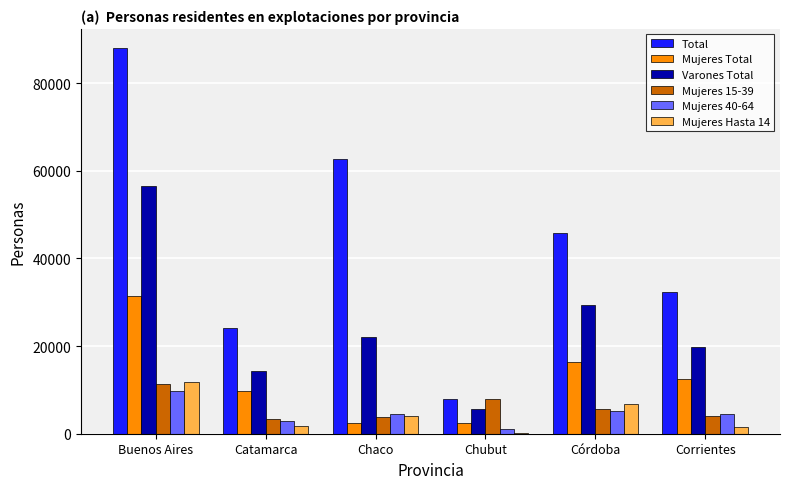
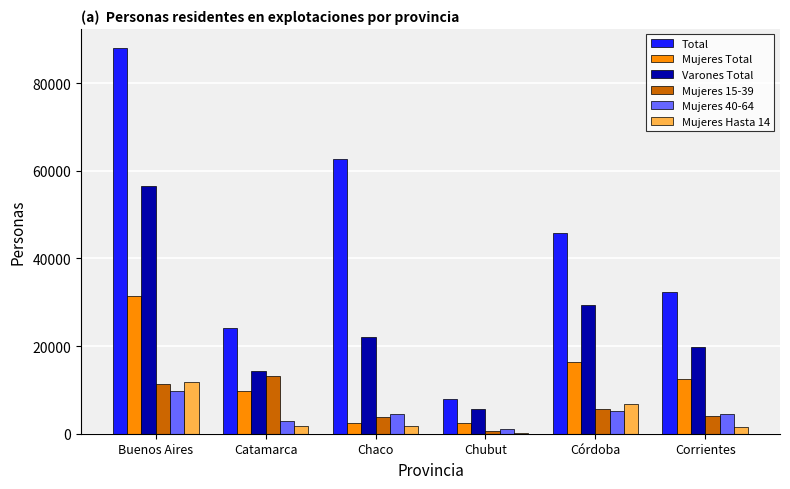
  {
    "Total": {
      "Buenos Aires": 88000,
      "Catamarca": 24000,
      "Chaco": 63000,
      "Chubut": 8000,
      "Córdoba": 46000,
      "Corrientes": 32000
    },
    "Mujeres Total": {
      "Buenos Aires": 31000,
      "Catamarca": 10000,
      "Chaco": 2000,
      "Chubut": 2000,
      "Córdoba": 16000,
      "Corrientes": 12000
    },
    "Varones Total": {
      "Buenos Aires": 57000,
      "Catamarca": 14000,
      "Chaco": 22000,
      "Chubut": 6000,
      "Córdoba": 29000,
      "Corrientes": 20000
    },
    "Mujeres 15-39": {
      "Buenos Aires": 11000,
-     "Catamarca": 3000,
+     "Catamarca": 13000,
      "Chaco": 4000,
-     "Chubut": 8000,
+     "Chubut": 1000,
      "Córdoba": 6000,
      "Corrientes": 4000
    },
    "Mujeres 40-64": {
      "Buenos Aires": 10000,
      "Catamarca": 3000,
      "Chaco": 5000,
      "Chubut": 1000,
      "Córdoba": 5000,
      "Corrientes": 4000
    },
    "Mujeres Hasta 14": {
      "Buenos Aires": 12000,
      "Catamarca": 2000,
-     "Chaco": 4000,
+     "Chaco": 2000,
      "Córdoba": 7000,
      "Corrientes": 2000
    }
  }
